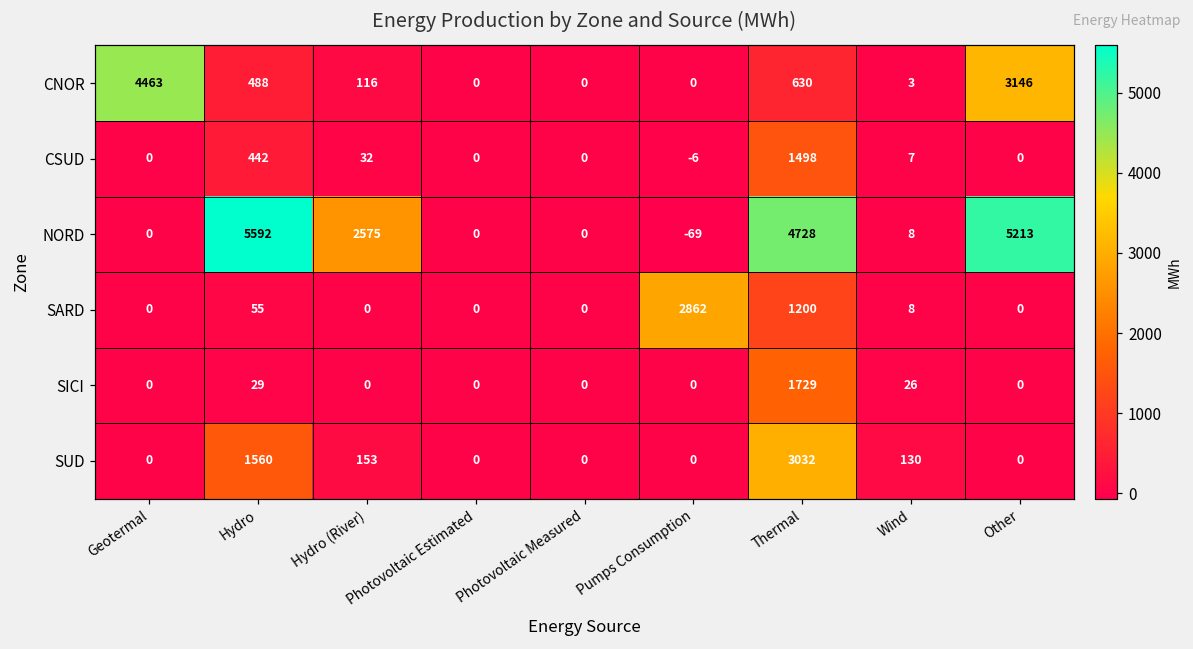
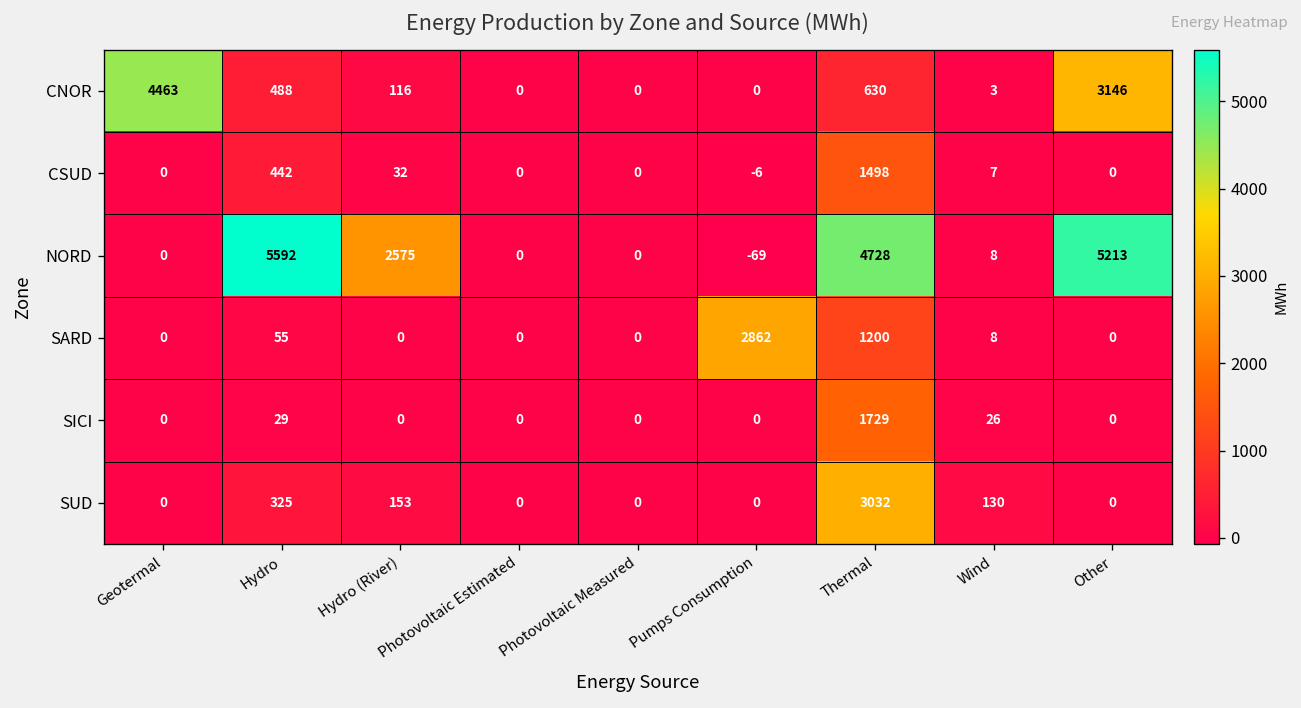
  {
    "CNOR": {
      "Geotermal": 4463,
      "Hydro": 488,
      "Hydro (River)": 116,
      "Photovoltaic Estimated": 0,
      "Photovoltaic Measured": 0,
      "Pumps Consumption": 0,
      "Thermal": 630,
      "Wind": 3,
      "Other": 3146
    },
    "CSUD": {
      "Geotermal": 0,
      "Hydro": 442,
      "Hydro (River)": 32,
      "Photovoltaic Estimated": 0,
      "Photovoltaic Measured": 0,
      "Pumps Consumption": -6,
      "Thermal": 1498,
      "Wind": 7,
      "Other": 0
    },
    "NORD": {
      "Geotermal": 0,
      "Hydro": 5592,
      "Hydro (River)": 2575,
      "Photovoltaic Estimated": 0,
      "Photovoltaic Measured": 0,
      "Pumps Consumption": -69,
      "Thermal": 4728,
      "Wind": 8,
      "Other": 5213
    },
    "SARD": {
      "Geotermal": 0,
      "Hydro": 55,
      "Hydro (River)": 0,
      "Photovoltaic Estimated": 0,
      "Photovoltaic Measured": 0,
      "Pumps Consumption": 2862,
      "Thermal": 1200,
      "Wind": 8,
      "Other": 0
    },
    "SICI": {
      "Geotermal": 0,
      "Hydro": 29,
      "Hydro (River)": 0,
      "Photovoltaic Estimated": 0,
      "Photovoltaic Measured": 0,
      "Pumps Consumption": 0,
      "Thermal": 1729,
      "Wind": 26,
      "Other": 0
    },
    "SUD": {
      "Geotermal": 0,
-     "Hydro": 1560,
+     "Hydro": 325,
      "Hydro (River)": 153,
      "Photovoltaic Estimated": 0,
      "Photovoltaic Measured": 0,
      "Pumps Consumption": 0,
      "Thermal": 3032,
      "Wind": 130,
      "Other": 0
    }
  }
